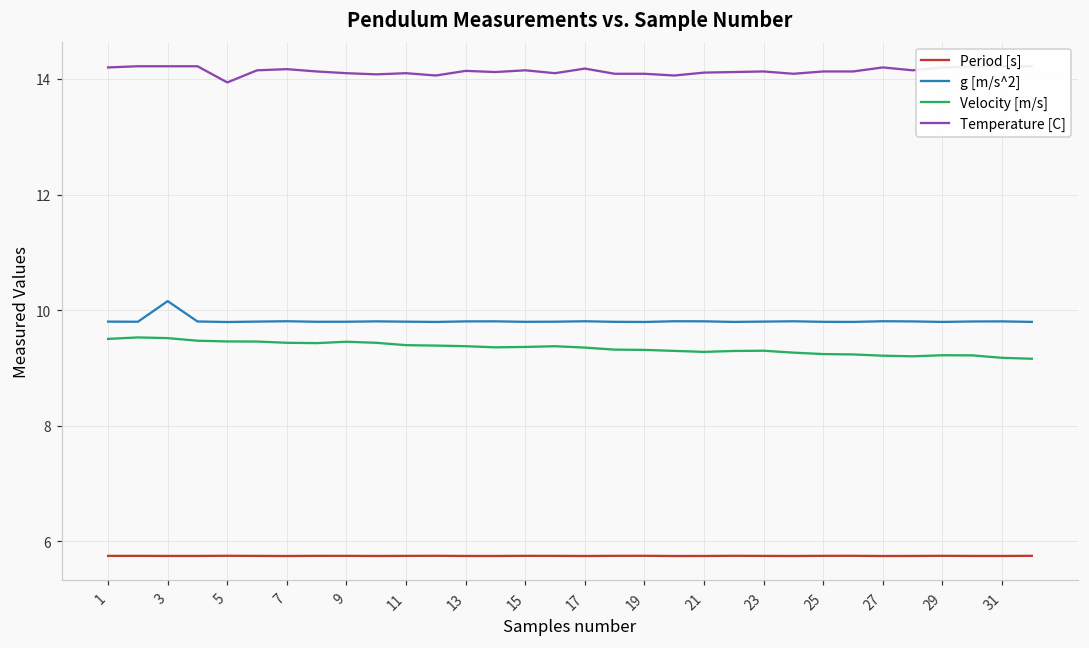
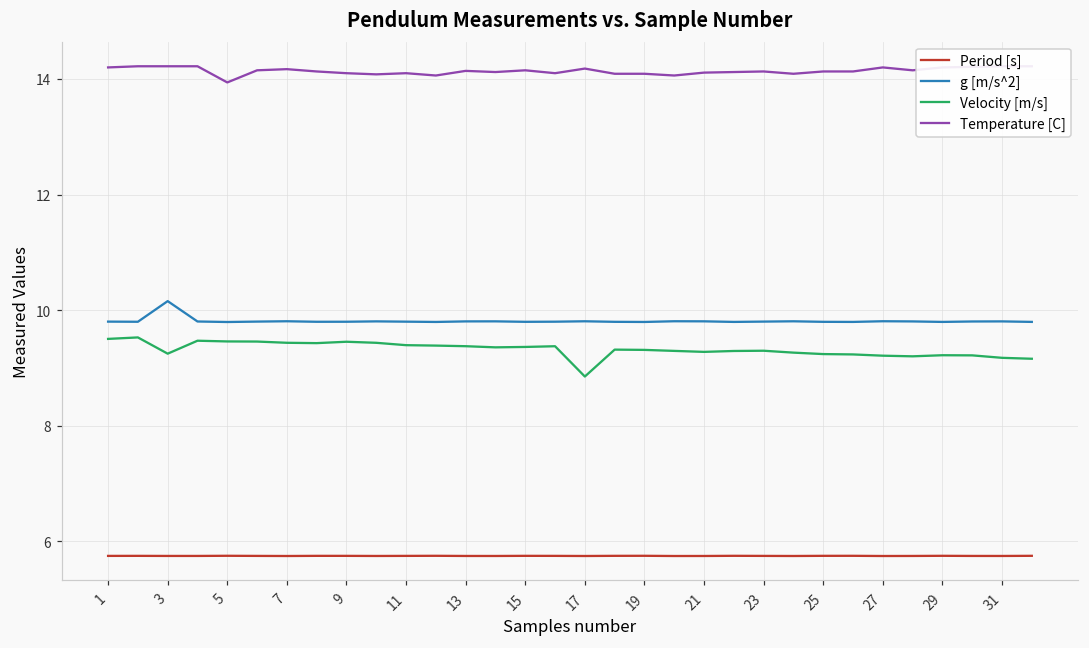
  {
    "Period [s]": {
      "1": 5.7,
      "3": 5.7,
      "5": 5.7,
      "7": 5.7,
      "9": 5.7,
      "11": 5.7,
      "13": 5.7,
      "15": 5.7,
      "17": 5.7,
      "19": 5.7,
      "21": 5.7,
      "23": 5.7,
      "25": 5.7,
      "27": 5.7,
      "29": 5.7,
      "31": 5.7
    },
    "g [m/s^2]": {
      "1": 9.8,
      "3": 10.2,
      "5": 9.8,
      "7": 9.8,
      "9": 9.8,
      "11": 9.8,
      "13": 9.8,
      "15": 9.8,
      "17": 9.8,
      "19": 9.8,
      "21": 9.8,
      "23": 9.8,
      "25": 9.8,
      "27": 9.8,
      "29": 9.8,
      "31": 9.8
    },
    "Velocity [m/s]": {
      "1": 9.5,
-     "3": 9.5,
+     "3": 9.2,
      "5": 9.5,
      "7": 9.4,
      "9": 9.5,
      "11": 9.4,
      "13": 9.4,
      "15": 9.4,
-     "17": 9.3,
+     "17": 8.8,
      "19": 9.3,
      "21": 9.3,
      "23": 9.3,
      "25": 9.2,
      "27": 9.2,
      "29": 9.2,
      "31": 9.2
    },
    "Temperature [C]": {
      "1": 14.2,
      "3": 14.2,
      "5": 13.9,
      "7": 14.2,
      "9": 14.1,
      "11": 14.1,
      "13": 14.1,
      "15": 14.2,
      "17": 14.2,
      "19": 14.1,
      "21": 14.1,
      "23": 14.1,
      "25": 14.1,
      "27": 14.2
    }
  }
